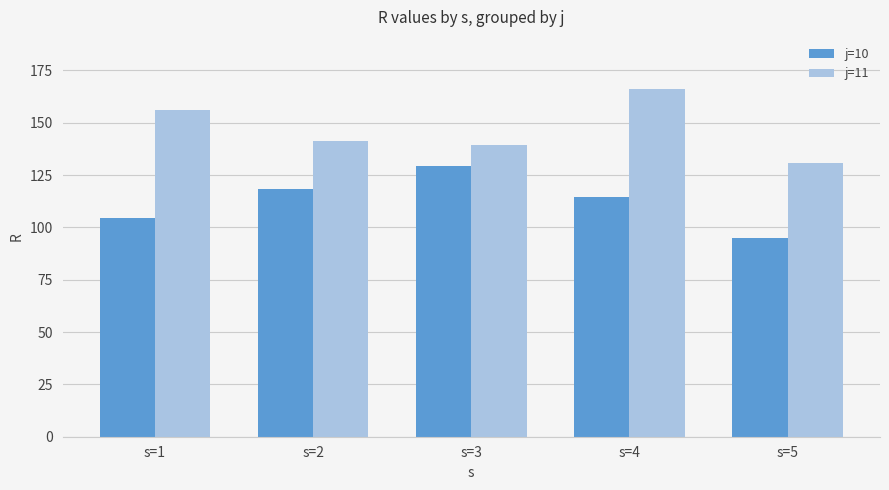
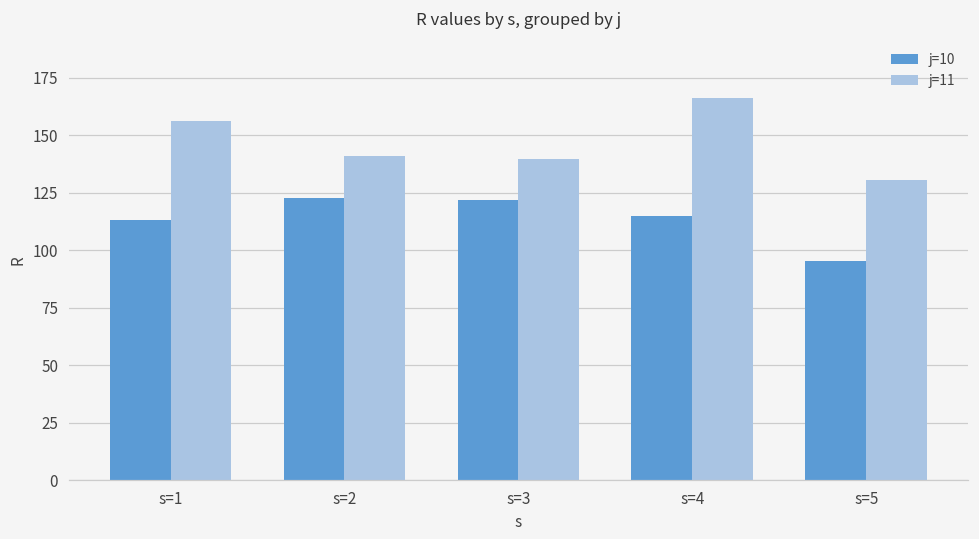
  {
    "j=10": {
-     "s=1": 104,
-     "s=2": 118,
-     "s=3": 129,
+     "s=1": 113,
+     "s=2": 123,
+     "s=3": 122,
      "s=4": 115,
      "s=5": 95
    },
    "j=11": {
      "s=1": 156,
      "s=2": 141,
      "s=3": 139,
      "s=4": 166,
      "s=5": 131
    }
  }
